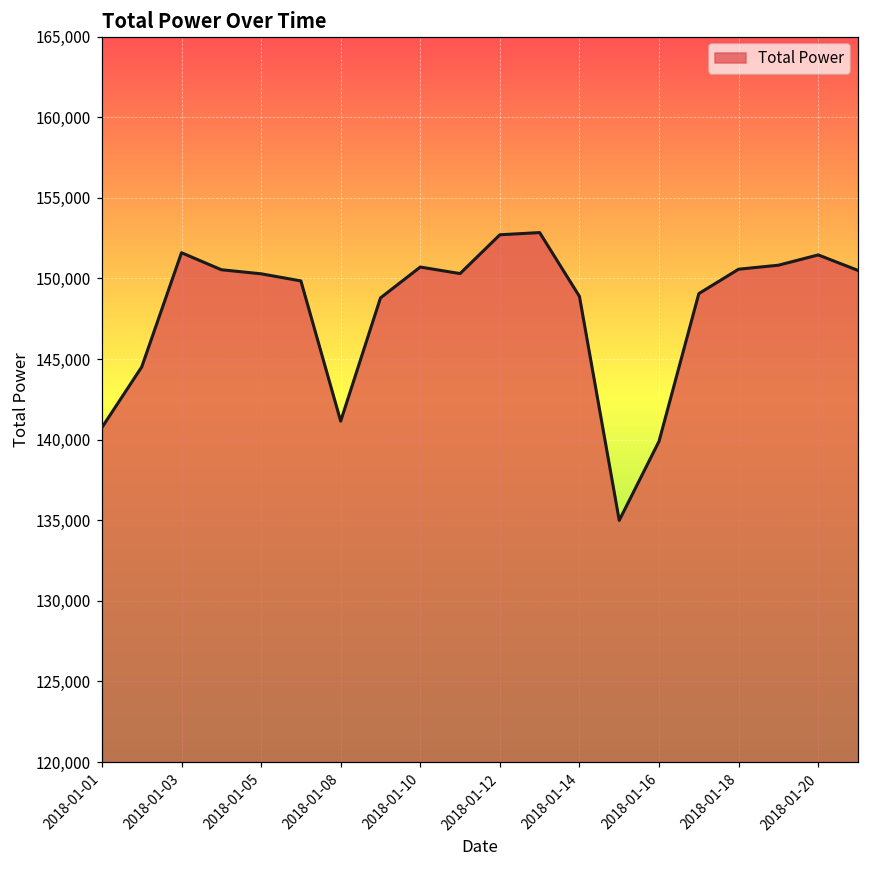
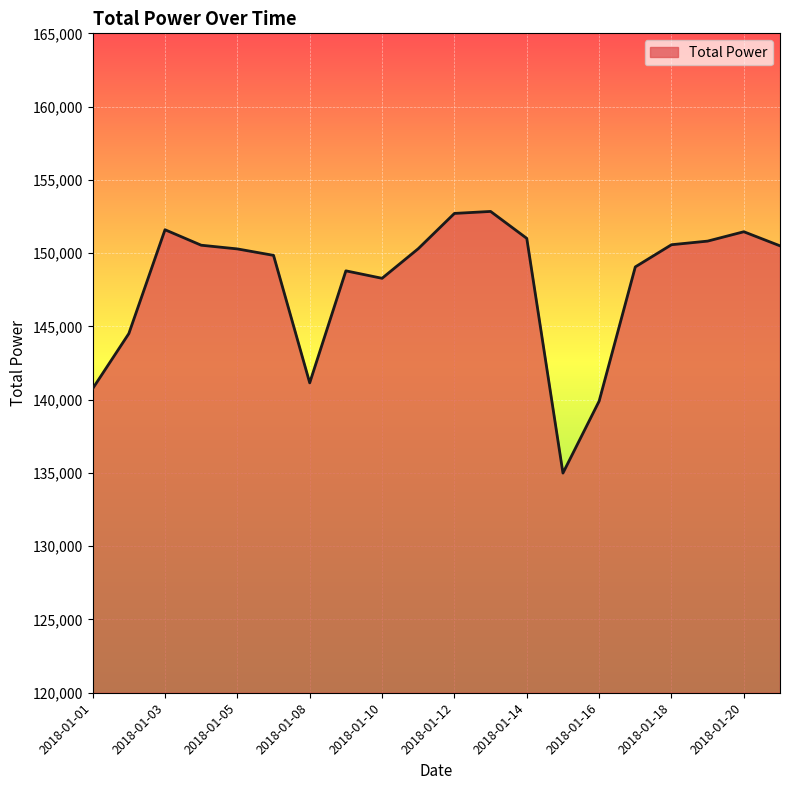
  {
    "2018-01-01": "140,800",
    "2018-01-03": "151,600",
    "2018-01-05": "150,300",
    "2018-01-08": "141,100",
-   "2018-01-10": "150,700",
+   "2018-01-10": "148,300",
    "2018-01-12": "152,700",
-   "2018-01-14": "148,900",
+   "2018-01-14": "151,000",
    "2018-01-16": "139,900",
    "2018-01-18": "150,600",
    "2018-01-20": "151,500"
  }
